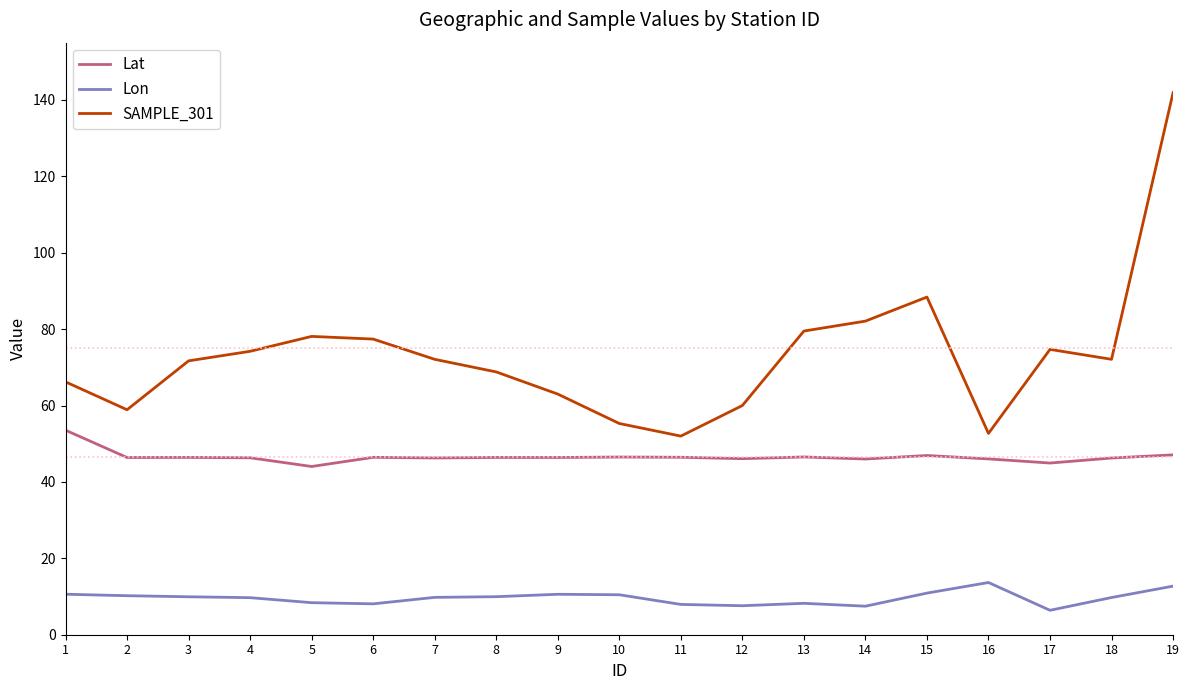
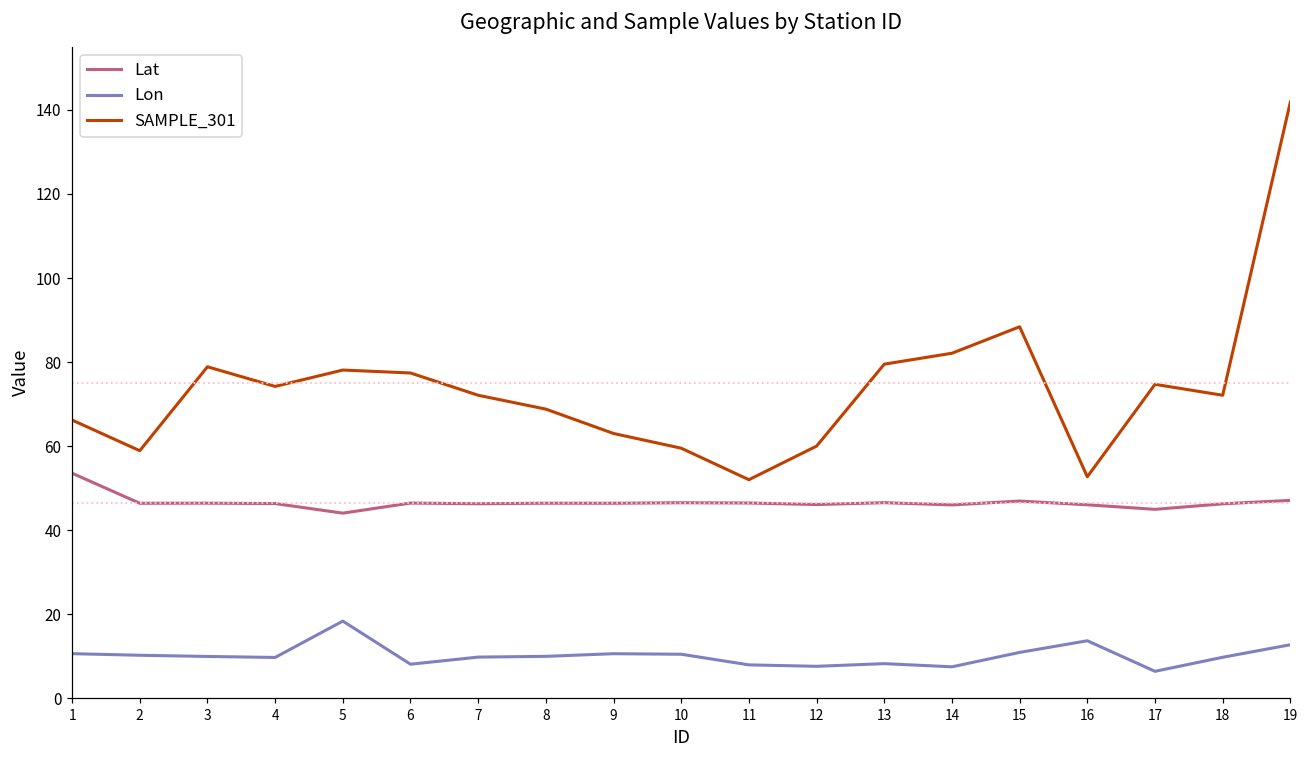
  {
    "Lat": {
      "1": 54,
      "2": 46,
      "3": 46,
      "4": 46,
      "5": 44,
      "6": 46,
      "7": 46,
      "8": 46,
      "9": 46,
      "10": 47,
      "11": 46,
      "12": 46,
      "13": 47,
      "14": 46,
      "15": 47,
      "16": 46,
      "17": 45,
      "18": 46,
      "19": 47
    },
    "Lon": {
      "1": 11,
      "2": 10,
      "3": 10,
      "4": 10,
-     "5": 8,
+     "5": 18,
      "6": 8,
      "7": 10,
      "8": 10,
      "9": 11,
      "10": 10,
      "11": 8,
      "12": 8,
      "13": 8,
      "14": 7,
      "15": 11,
      "16": 14,
      "17": 6,
      "18": 10,
      "19": 13
    },
    "SAMPLE_301": {
      "1": 66,
      "2": 59,
-     "3": 72,
+     "3": 79,
      "4": 74,
      "5": 78,
      "6": 77,
      "7": 72,
      "8": 69,
      "9": 63,
-     "10": 55,
+     "10": 60,
      "11": 52,
      "12": 60,
      "13": 80,
      "14": 82,
      "15": 88,
      "16": 53,
      "17": 75,
      "18": 72,
      "19": 142
    }
  }
